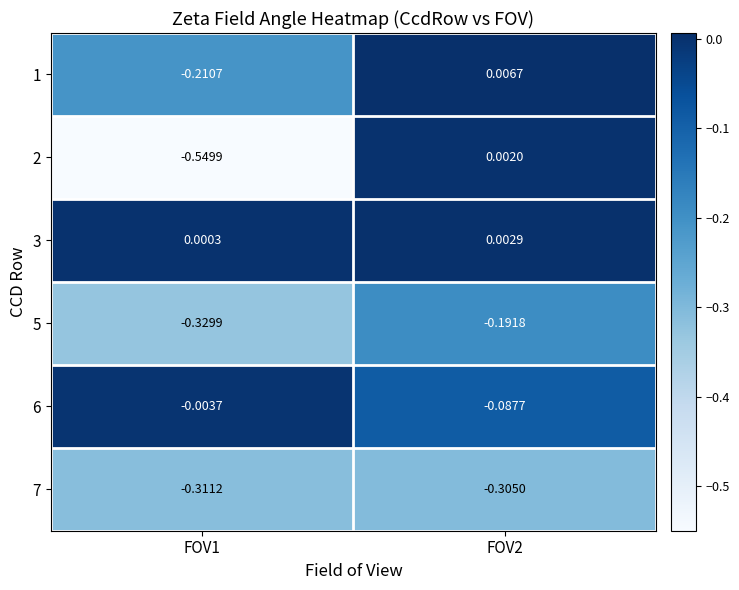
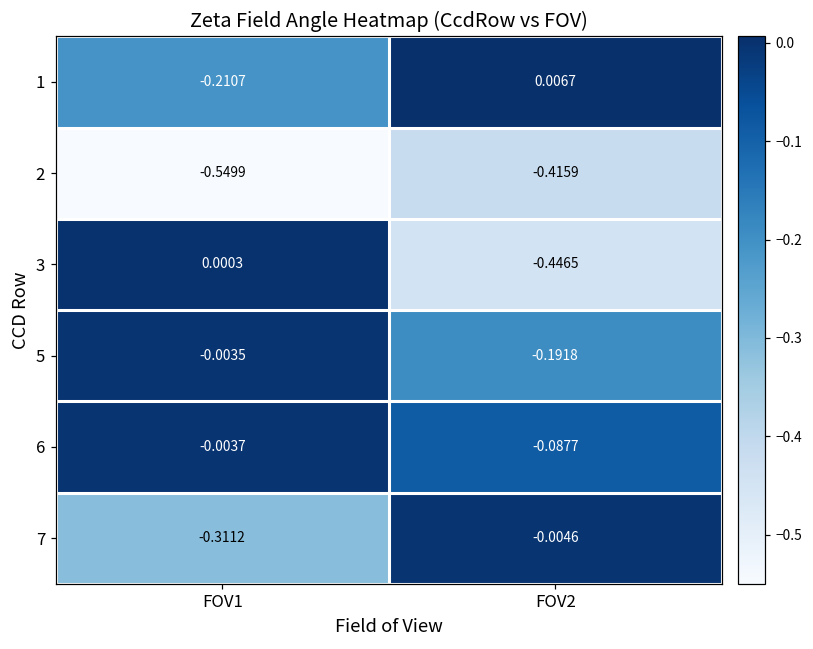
  {
    "1": {
      "FOV1": -0.2107,
      "FOV2": 0.0067
    },
    "2": {
      "FOV1": -0.5499,
-     "FOV2": 0.0020
+     "FOV2": -0.4159
    },
    "3": {
      "FOV1": 0.0003,
-     "FOV2": 0.0029
+     "FOV2": -0.4465
    },
    "5": {
-     "FOV1": -0.3299,
+     "FOV1": -0.0035,
      "FOV2": -0.1918
    },
    "6": {
      "FOV1": -0.0037,
      "FOV2": -0.0877
    },
    "7": {
      "FOV1": -0.3112,
-     "FOV2": -0.3050
+     "FOV2": -0.0046
    }
  }
